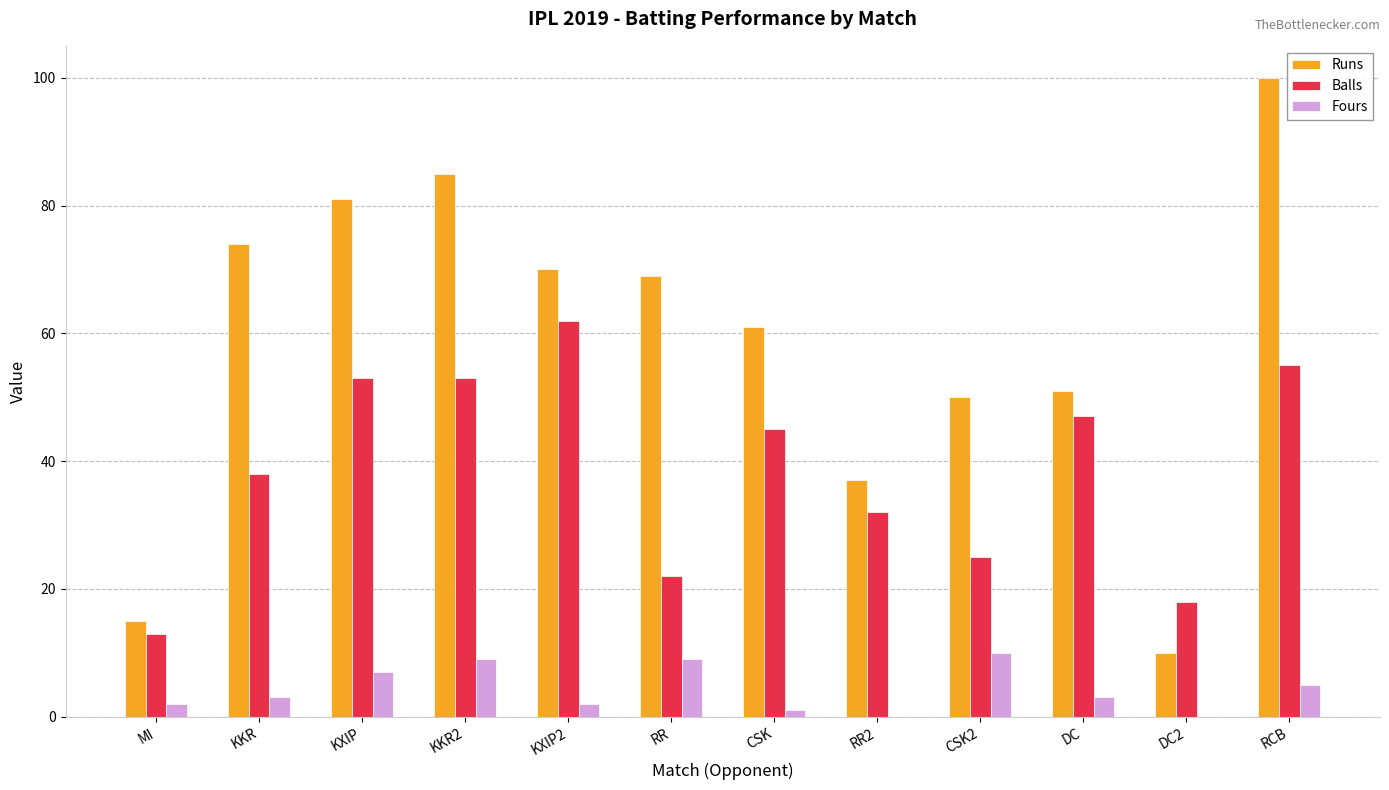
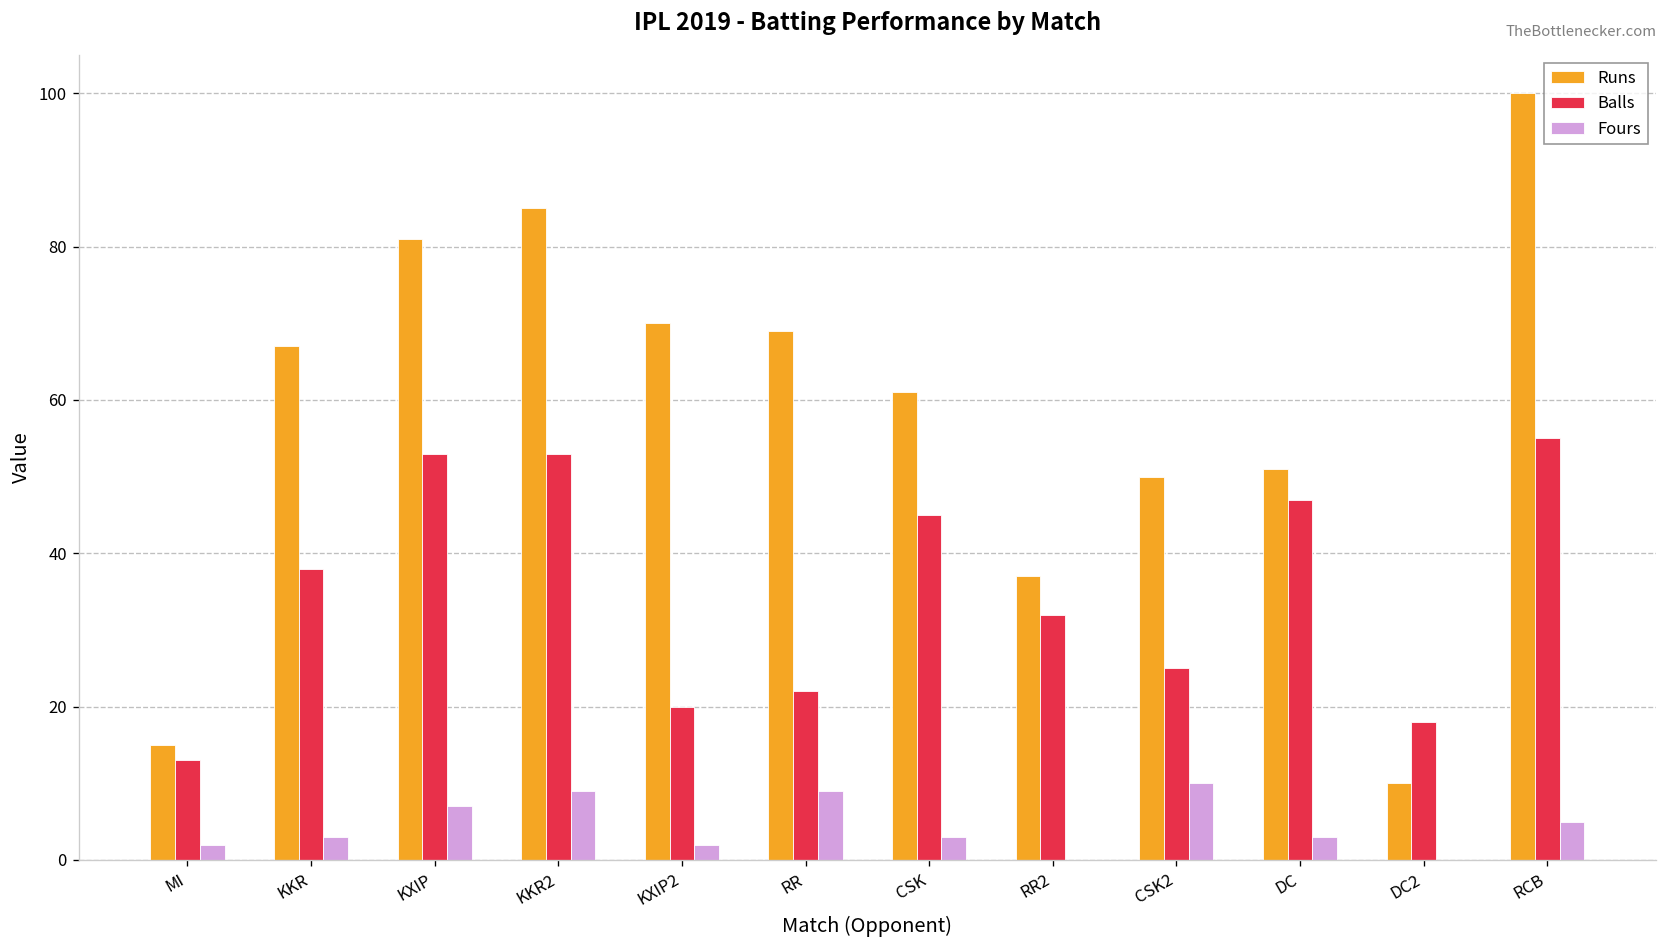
  {
    "Runs": {
      "MI": 15,
-     "KKR": 74,
+     "KKR": 67,
      "KXIP": 81,
      "KKR2": 85,
      "KXIP2": 70,
      "RR": 69,
      "CSK": 61,
      "RR2": 37,
      "CSK2": 50,
      "DC": 51,
      "DC2": 10,
      "RCB": 100
    },
    "Balls": {
      "MI": 13,
      "KKR": 38,
      "KXIP": 53,
      "KKR2": 53,
-     "KXIP2": 62,
+     "KXIP2": 20,
      "RR": 22,
      "CSK": 45,
      "RR2": 32,
      "CSK2": 25,
      "DC": 47,
      "DC2": 18,
      "RCB": 55
    },
    "Fours": {
      "MI": 2,
      "KKR": 3,
      "KXIP": 7,
      "KKR2": 9,
      "KXIP2": 2,
      "RR": 9,
-     "CSK": 1,
+     "CSK": 3,
      "RR2": 0,
      "CSK2": 10,
      "DC": 3,
      "DC2": 0,
      "RCB": 5
    }
  }
